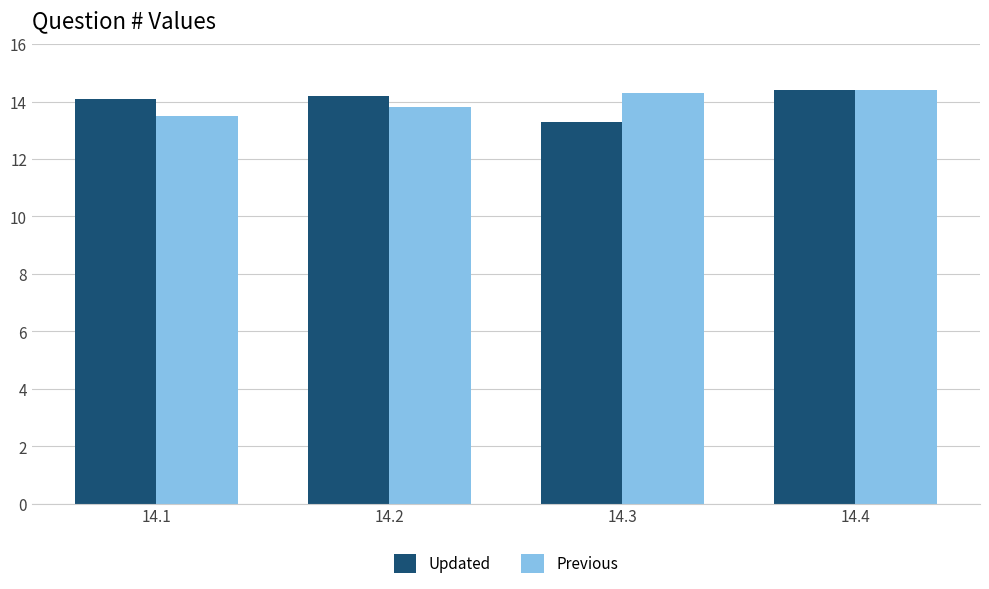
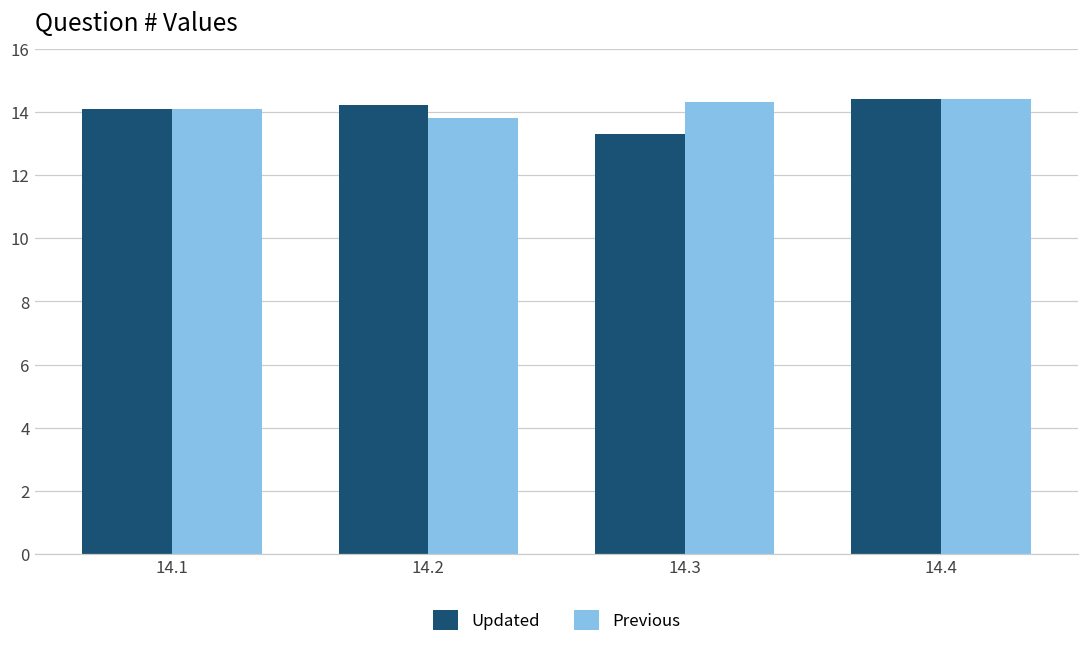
  {
    "Updated": {
      "14.1": 14.1,
      "14.2": 14.2,
      "14.3": 13.3,
      "14.4": 14.4
    },
    "Previous": {
-     "14.1": 13.5,
+     "14.1": 14.1,
      "14.2": 13.8,
      "14.3": 14.3,
      "14.4": 14.4
    }
  }
